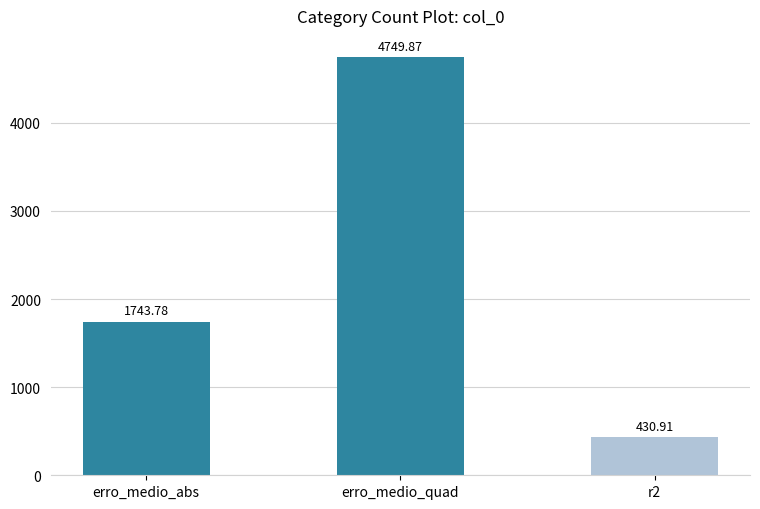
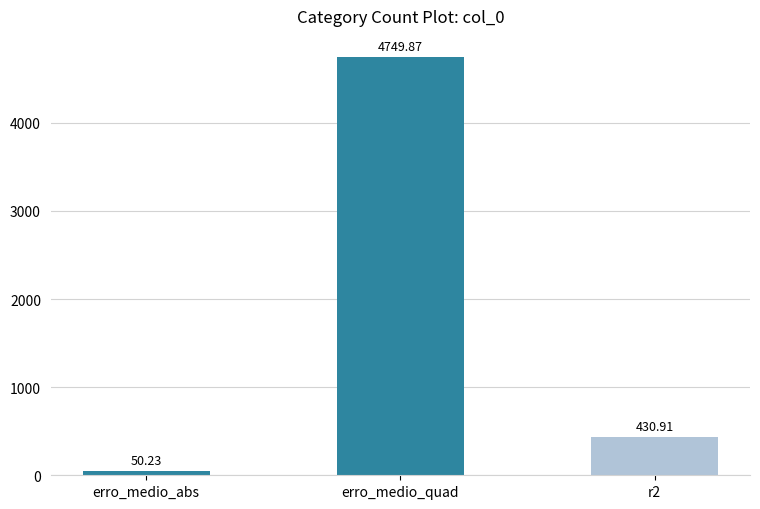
  {
-   "erro_medio_abs": 1743.78,
+   "erro_medio_abs": 50.23,
    "erro_medio_quad": 4749.87,
    "r2": 430.91
  }
